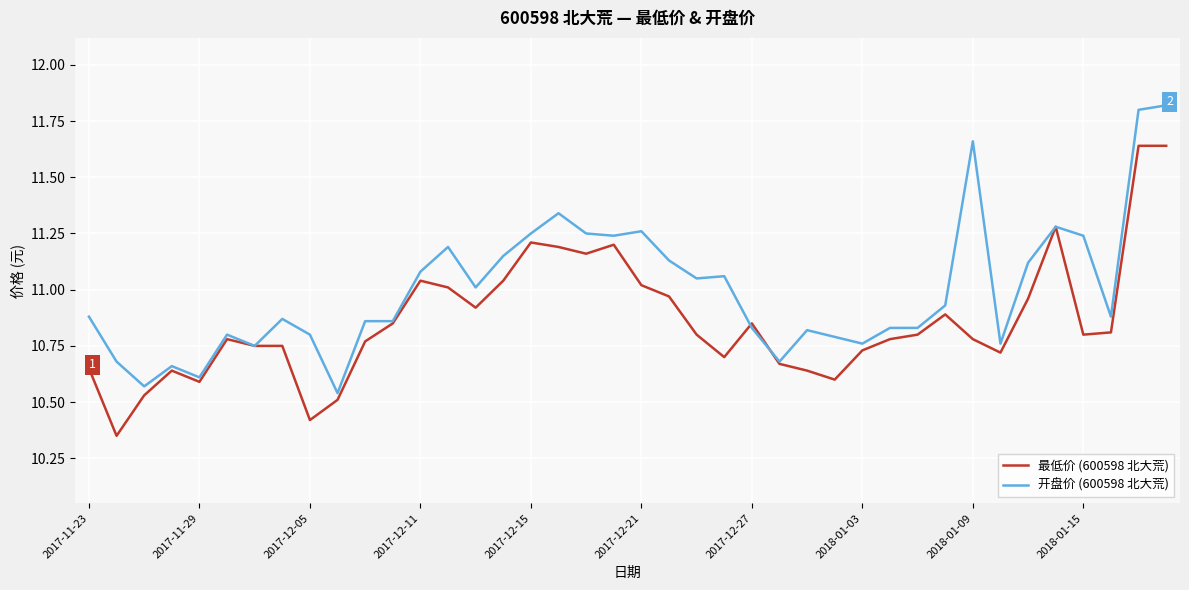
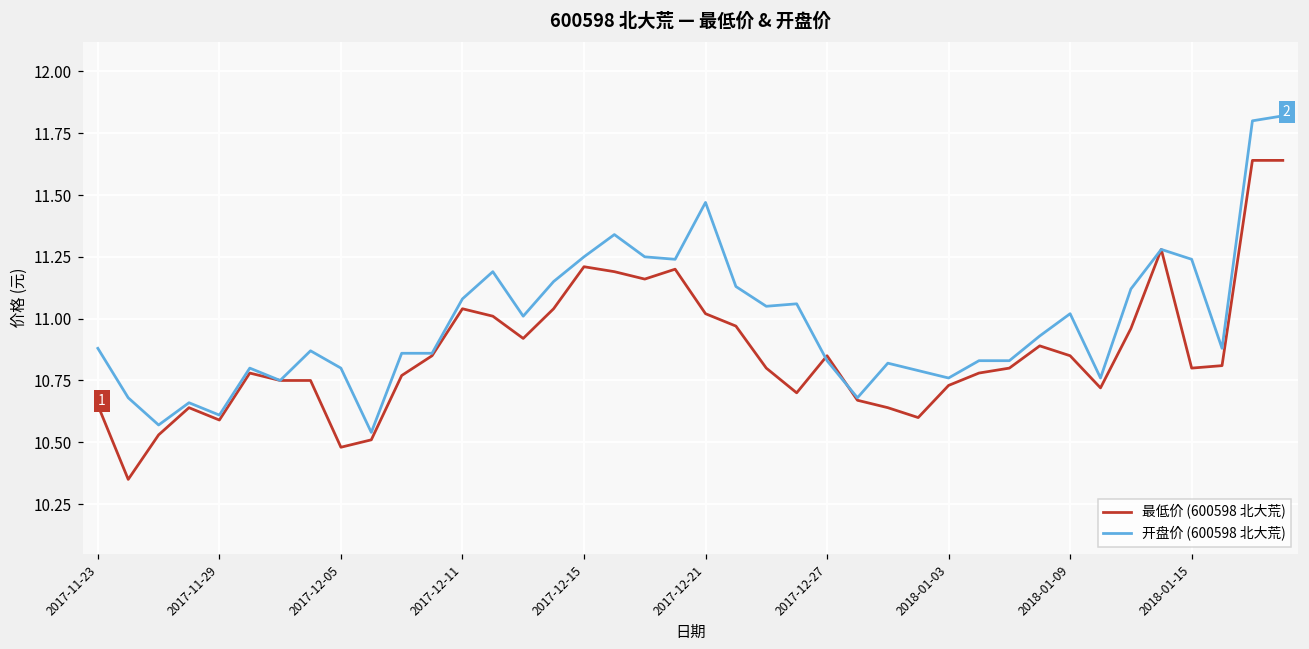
  {
    "最低价 (600598 北大荒)": {
      "2017-11-29": 10.59,
-     "2017-12-05": 10.42,
+     "2017-12-05": 10.48,
      "2017-12-11": 11.04,
      "2017-12-15": 11.21,
      "2017-12-21": 11.02,
      "2017-12-27": 10.85,
      "2018-01-03": 10.73,
-     "2018-01-09": 10.78,
+     "2018-01-09": 10.85,
      "2018-01-15": 10.80
    },
    "开盘价 (600598 北大荒)": {
      "2017-11-23": 10.88,
      "2017-11-29": 10.61,
      "2017-12-05": 10.80,
      "2017-12-11": 11.08,
      "2017-12-15": 11.25,
-     "2017-12-21": 11.26,
+     "2017-12-21": 11.47,
      "2017-12-27": 10.83,
      "2018-01-03": 10.76,
-     "2018-01-09": 11.66,
+     "2018-01-09": 11.02,
      "2018-01-15": 11.24
    }
  }
